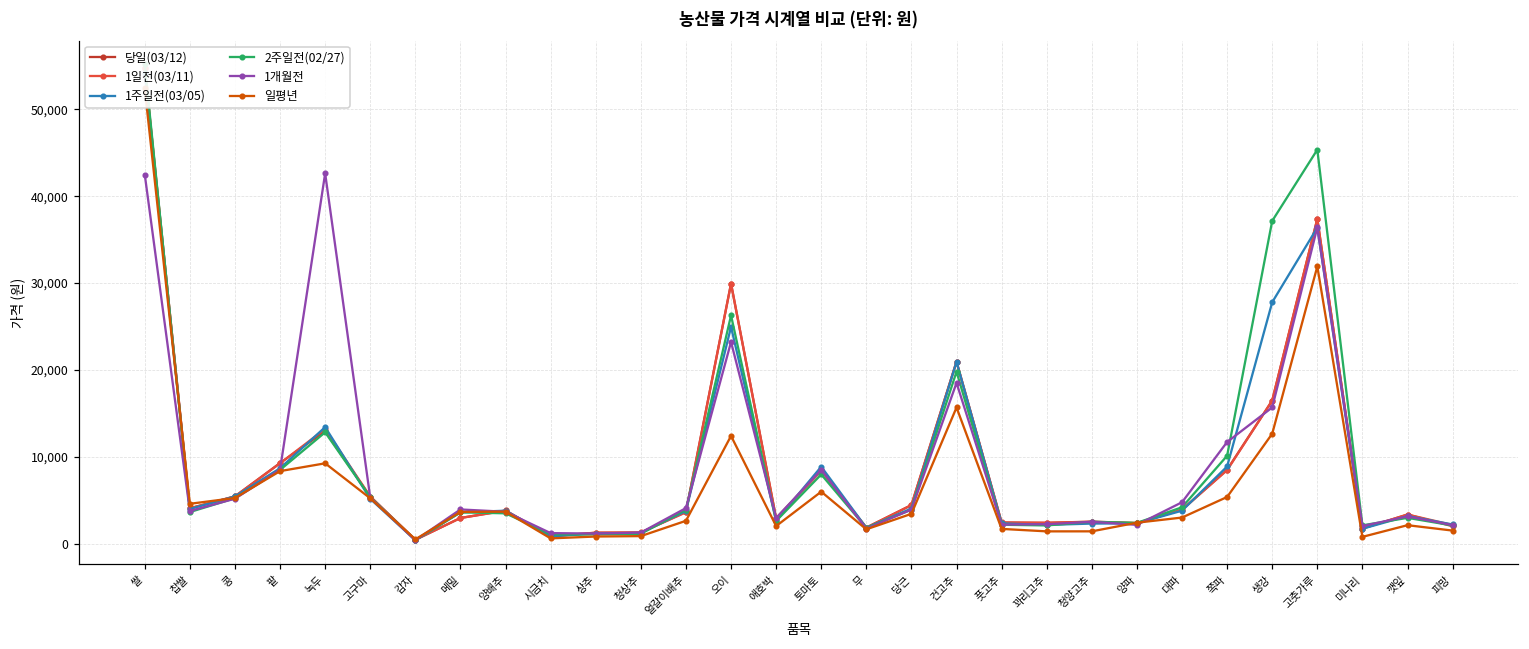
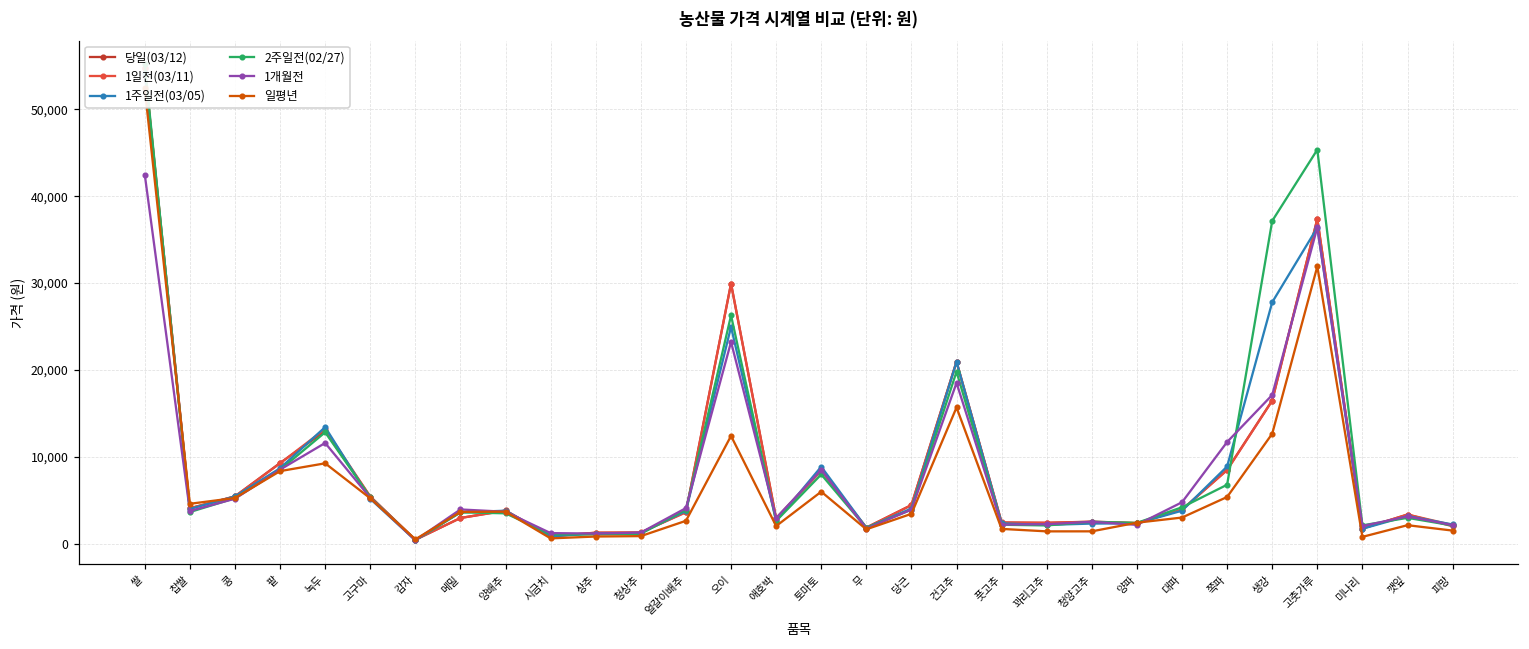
  {
    "1주일전(03/05)": {
      "오이": "25,000",
      "토마토": "9,000",
      "쪽파": "9,000",
      "생강": "28,000"
    },
    "2주일전(02/27)": {
      "오이": "26,000",
      "토마토": "8,000",
      "건고추": "20,000",
-     "쪽파": "10,000",
+     "쪽파": "7,000",
      "생강": "37,000",
      "고춧가루": "45,000"
    },
    "1개월전": {
      "쌀": "43,000",
-     "녹두": "43,000",
+     "녹두": "12,000",
      "오이": "23,000",
      "건고추": "19,000",
      "대파": "5,000",
      "쪽파": "12,000",
-     "생강": "16,000"
+     "생강": "17,000"
    }
  }
